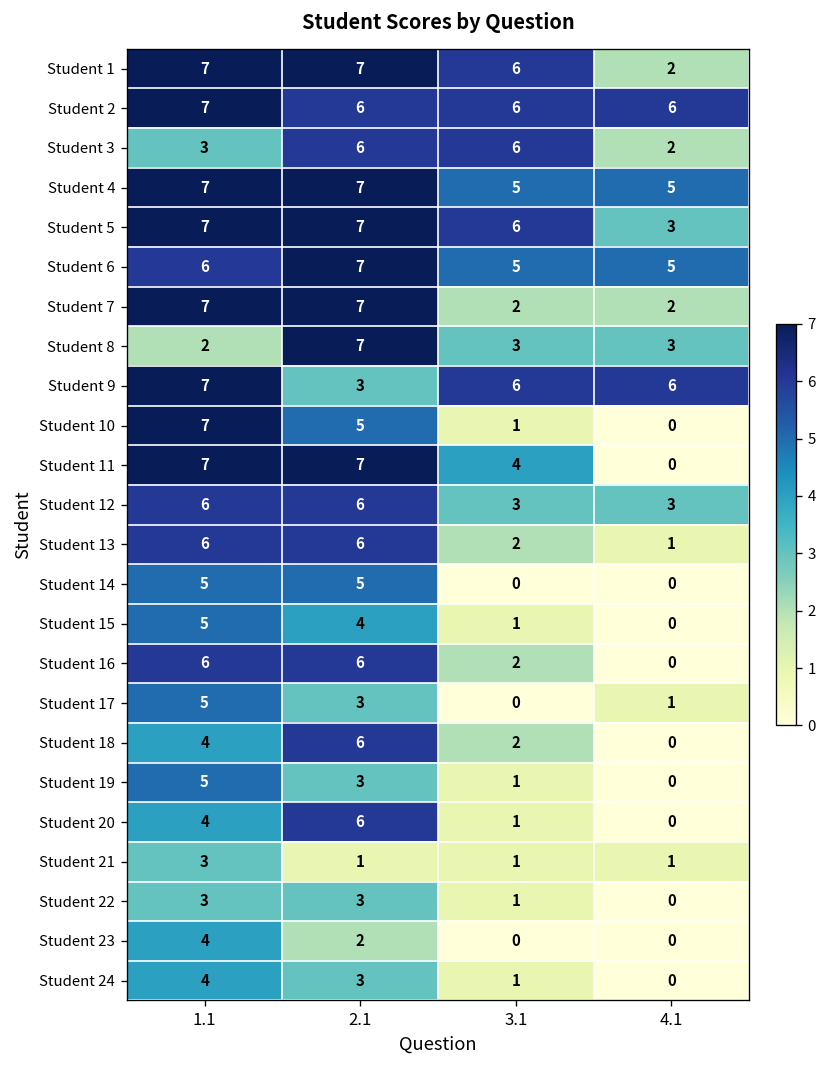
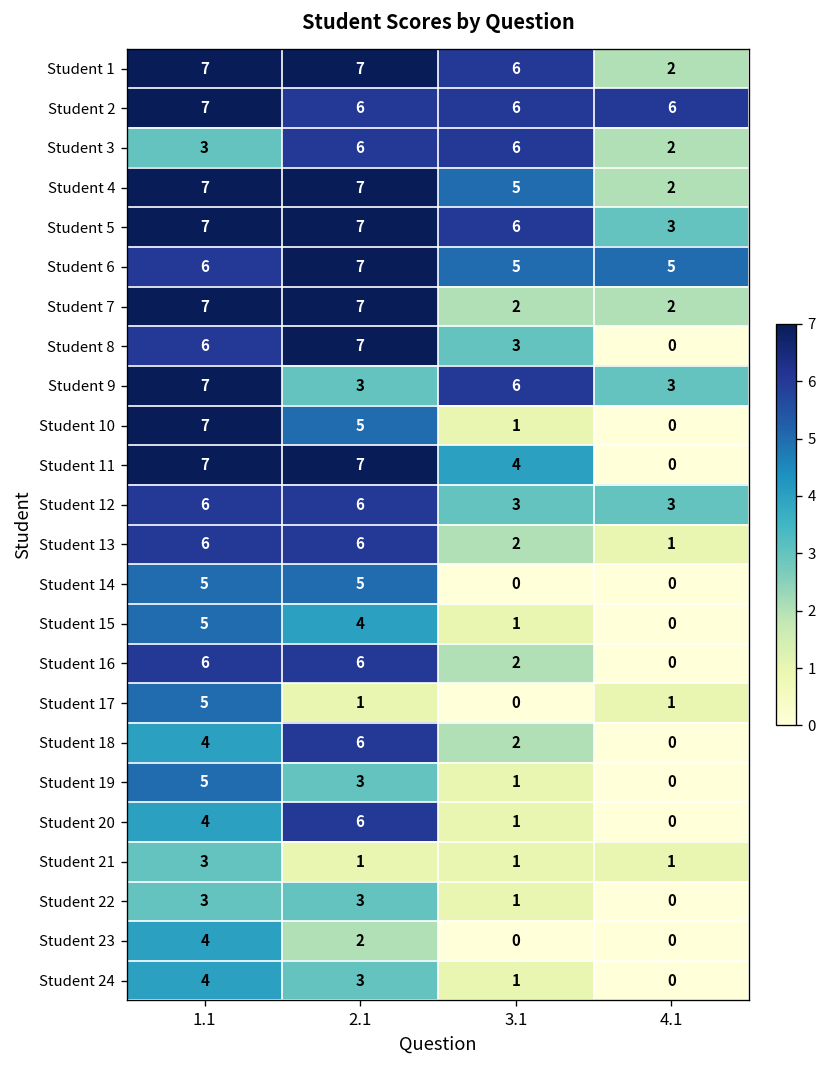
  {
    "Student 1": {
      "1.1": 7,
      "2.1": 7,
      "3.1": 6,
      "4.1": 2
    },
    "Student 2": {
      "1.1": 7,
      "2.1": 6,
      "3.1": 6,
      "4.1": 6
    },
    "Student 3": {
      "1.1": 3,
      "2.1": 6,
      "3.1": 6,
      "4.1": 2
    },
    "Student 4": {
      "1.1": 7,
      "2.1": 7,
      "3.1": 5,
-     "4.1": 5
+     "4.1": 2
    },
    "Student 5": {
      "1.1": 7,
      "2.1": 7,
      "3.1": 6,
      "4.1": 3
    },
    "Student 6": {
      "1.1": 6,
      "2.1": 7,
      "3.1": 5,
      "4.1": 5
    },
    "Student 7": {
      "1.1": 7,
      "2.1": 7,
      "3.1": 2,
      "4.1": 2
    },
    "Student 8": {
-     "1.1": 2,
+     "1.1": 6,
      "2.1": 7,
      "3.1": 3,
-     "4.1": 3
+     "4.1": 0
    },
    "Student 9": {
      "1.1": 7,
      "2.1": 3,
      "3.1": 6,
-     "4.1": 6
+     "4.1": 3
    },
    "Student 10": {
      "1.1": 7,
      "2.1": 5,
      "3.1": 1,
      "4.1": 0
    },
    "Student 11": {
      "1.1": 7,
      "2.1": 7,
      "3.1": 4,
      "4.1": 0
    },
    "Student 12": {
      "1.1": 6,
      "2.1": 6,
      "3.1": 3,
      "4.1": 3
    },
    "Student 13": {
      "1.1": 6,
      "2.1": 6,
      "3.1": 2,
      "4.1": 1
    },
    "Student 14": {
      "1.1": 5,
      "2.1": 5,
      "3.1": 0,
      "4.1": 0
    },
    "Student 15": {
      "1.1": 5,
      "2.1": 4,
      "3.1": 1,
      "4.1": 0
    },
    "Student 16": {
      "1.1": 6,
      "2.1": 6,
      "3.1": 2,
      "4.1": 0
    },
    "Student 17": {
      "1.1": 5,
-     "2.1": 3,
+     "2.1": 1,
      "3.1": 0,
      "4.1": 1
    },
    "Student 18": {
      "1.1": 4,
      "2.1": 6,
      "3.1": 2,
      "4.1": 0
    },
    "Student 19": {
      "1.1": 5,
      "2.1": 3,
      "3.1": 1,
      "4.1": 0
    },
    "Student 20": {
      "1.1": 4,
      "2.1": 6,
      "3.1": 1,
      "4.1": 0
    },
    "Student 21": {
      "1.1": 3,
      "2.1": 1,
      "3.1": 1,
      "4.1": 1
    },
    "Student 22": {
      "1.1": 3,
      "2.1": 3,
      "3.1": 1,
      "4.1": 0
    },
    "Student 23": {
      "1.1": 4,
      "2.1": 2,
      "3.1": 0,
      "4.1": 0
    },
    "Student 24": {
      "1.1": 4,
      "2.1": 3,
      "3.1": 1,
      "4.1": 0
    }
  }
